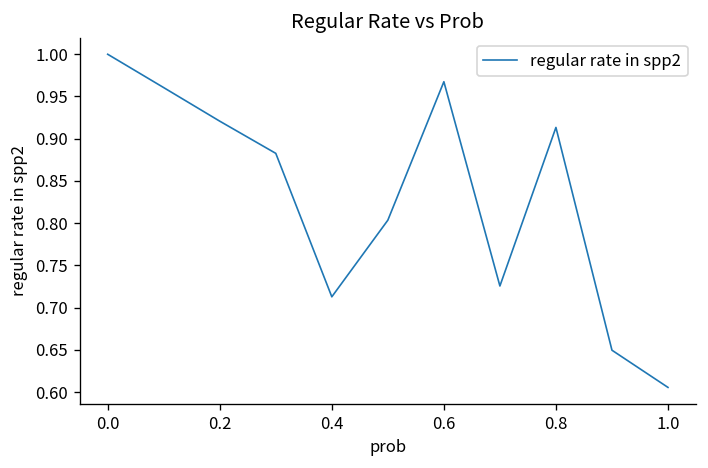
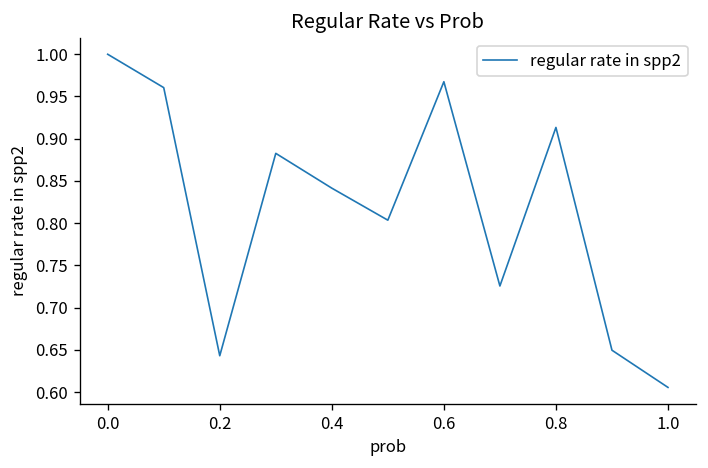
  {
    "0.0": 1.00,
-   "0.2": 0.92,
-   "0.4": 0.71,
+   "0.2": 0.64,
+   "0.4": 0.84,
    "0.6": 0.97,
    "0.8": 0.91,
    "1.0": 0.61
  }
